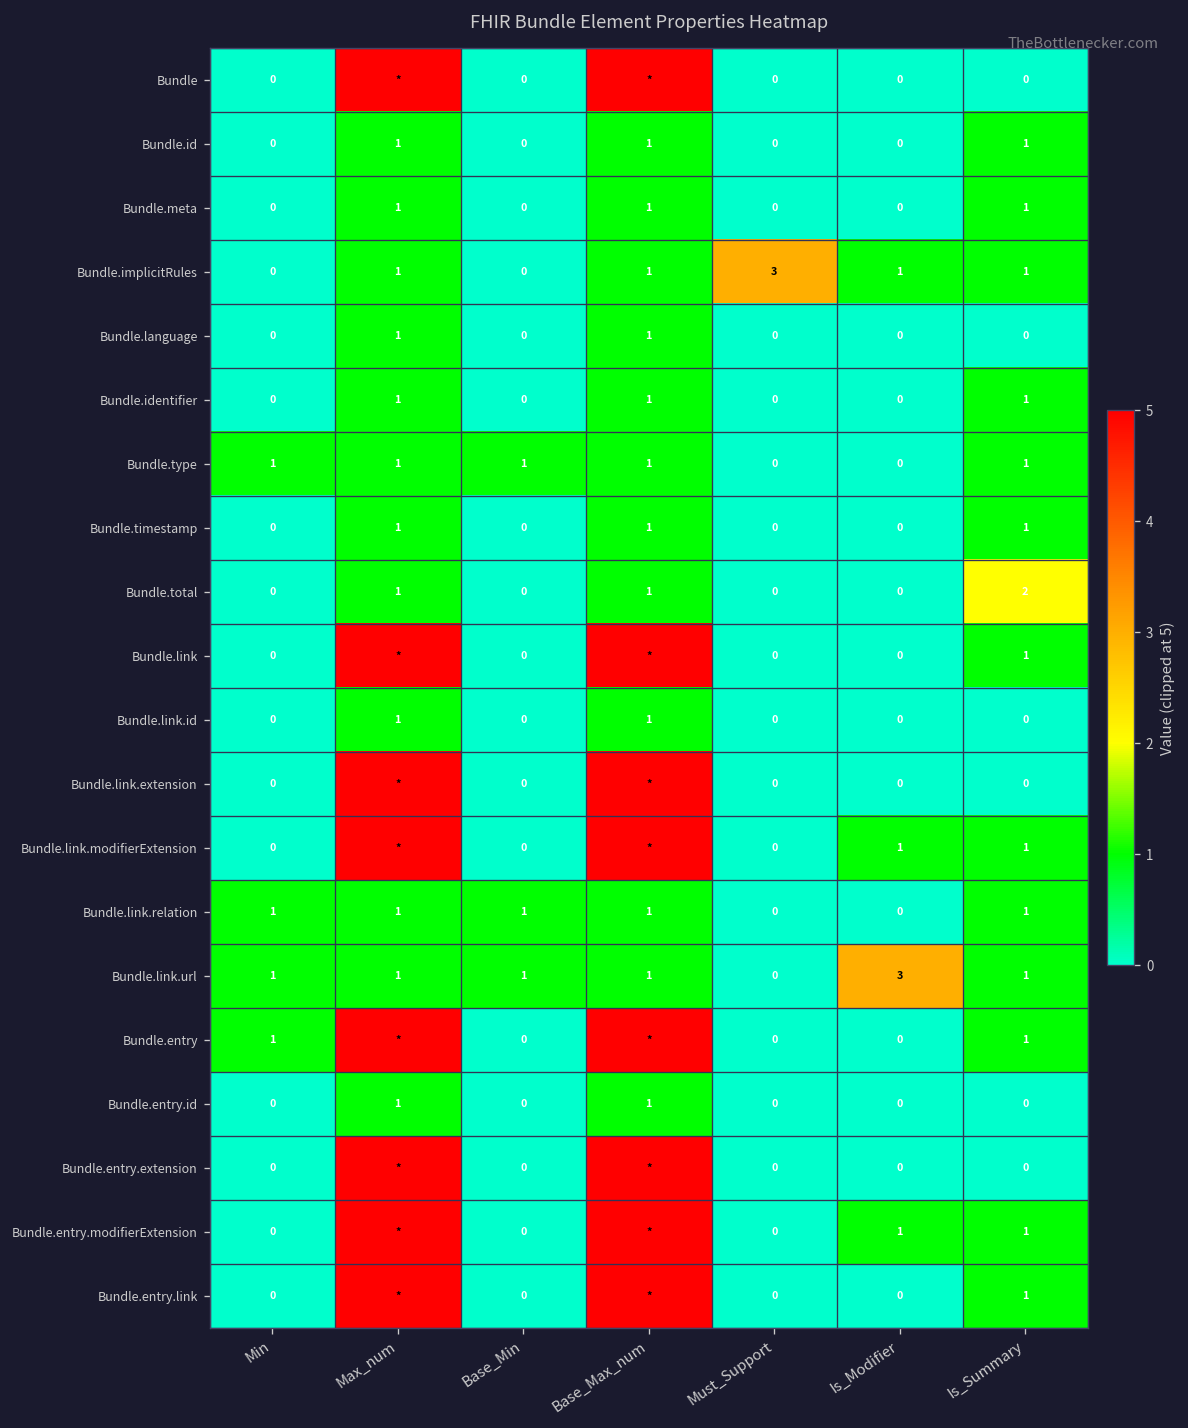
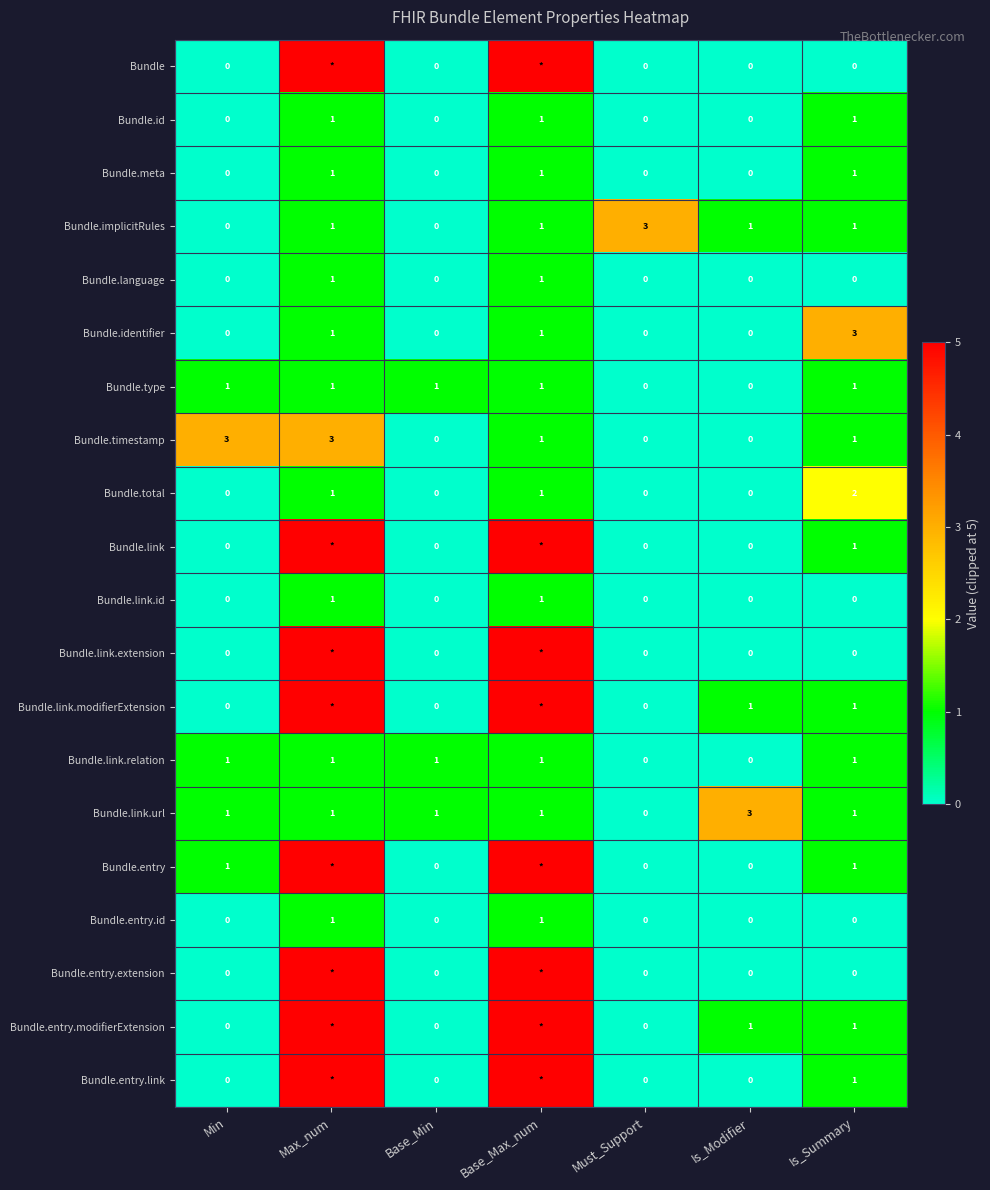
  {
    "Bundle": {
      "Min": 0,
      "Base_Min": 0,
      "Must_Support": 0,
      "Is_Modifier": 0,
      "Is_Summary": 0
    },
    "Bundle.id": {
      "Min": 0,
      "Max_num": 1,
      "Base_Min": 0,
      "Base_Max_num": 1,
      "Must_Support": 0,
      "Is_Modifier": 0,
      "Is_Summary": 1
    },
    "Bundle.meta": {
      "Min": 0,
      "Max_num": 1,
      "Base_Min": 0,
      "Base_Max_num": 1,
      "Must_Support": 0,
      "Is_Modifier": 0,
      "Is_Summary": 1
    },
    "Bundle.implicitRules": {
      "Min": 0,
      "Max_num": 1,
      "Base_Min": 0,
      "Base_Max_num": 1,
      "Must_Support": 3,
      "Is_Modifier": 1,
      "Is_Summary": 1
    },
    "Bundle.language": {
      "Min": 0,
      "Max_num": 1,
      "Base_Min": 0,
      "Base_Max_num": 1,
      "Must_Support": 0,
      "Is_Modifier": 0,
      "Is_Summary": 0
    },
    "Bundle.identifier": {
      "Min": 0,
      "Max_num": 1,
      "Base_Min": 0,
      "Base_Max_num": 1,
      "Must_Support": 0,
      "Is_Modifier": 0,
-     "Is_Summary": 1
+     "Is_Summary": 3
    },
    "Bundle.type": {
      "Min": 1,
      "Max_num": 1,
      "Base_Min": 1,
      "Base_Max_num": 1,
      "Must_Support": 0,
      "Is_Modifier": 0,
      "Is_Summary": 1
    },
    "Bundle.timestamp": {
-     "Min": 0,
-     "Max_num": 1,
+     "Min": 3,
+     "Max_num": 3,
      "Base_Min": 0,
      "Base_Max_num": 1,
      "Must_Support": 0,
      "Is_Modifier": 0,
      "Is_Summary": 1
    },
    "Bundle.total": {
      "Min": 0,
      "Max_num": 1,
      "Base_Min": 0,
      "Base_Max_num": 1,
      "Must_Support": 0,
      "Is_Modifier": 0,
      "Is_Summary": 2
    },
    "Bundle.link": {
      "Min": 0,
      "Base_Min": 0,
      "Must_Support": 0,
      "Is_Modifier": 0,
      "Is_Summary": 1
    },
    "Bundle.link.id": {
      "Min": 0,
      "Max_num": 1,
      "Base_Min": 0,
      "Base_Max_num": 1,
      "Must_Support": 0,
      "Is_Modifier": 0,
      "Is_Summary": 0
    },
    "Bundle.link.extension": {
      "Min": 0,
      "Base_Min": 0,
      "Must_Support": 0,
      "Is_Modifier": 0,
      "Is_Summary": 0
    },
    "Bundle.link.modifierExtension": {
      "Min": 0,
      "Base_Min": 0,
      "Must_Support": 0,
      "Is_Modifier": 1,
      "Is_Summary": 1
    },
    "Bundle.link.relation": {
      "Min": 1,
      "Max_num": 1,
      "Base_Min": 1,
      "Base_Max_num": 1,
      "Must_Support": 0,
      "Is_Modifier": 0,
      "Is_Summary": 1
    },
    "Bundle.link.url": {
      "Min": 1,
      "Max_num": 1,
      "Base_Min": 1,
      "Base_Max_num": 1,
      "Must_Support": 0,
      "Is_Modifier": 3,
      "Is_Summary": 1
    },
    "Bundle.entry": {
      "Min": 1,
      "Base_Min": 0,
      "Must_Support": 0,
      "Is_Modifier": 0,
      "Is_Summary": 1
    },
    "Bundle.entry.id": {
      "Min": 0,
      "Max_num": 1,
      "Base_Min": 0,
      "Base_Max_num": 1,
      "Must_Support": 0,
      "Is_Modifier": 0,
      "Is_Summary": 0
    },
    "Bundle.entry.extension": {
      "Min": 0,
      "Base_Min": 0,
      "Must_Support": 0,
      "Is_Modifier": 0,
      "Is_Summary": 0
    },
    "Bundle.entry.modifierExtension": {
      "Min": 0,
      "Base_Min": 0,
      "Must_Support": 0,
      "Is_Modifier": 1,
      "Is_Summary": 1
    },
    "Bundle.entry.link": {
      "Min": 0,
      "Base_Min": 0,
      "Must_Support": 0,
      "Is_Modifier": 0,
      "Is_Summary": 1
    }
  }
